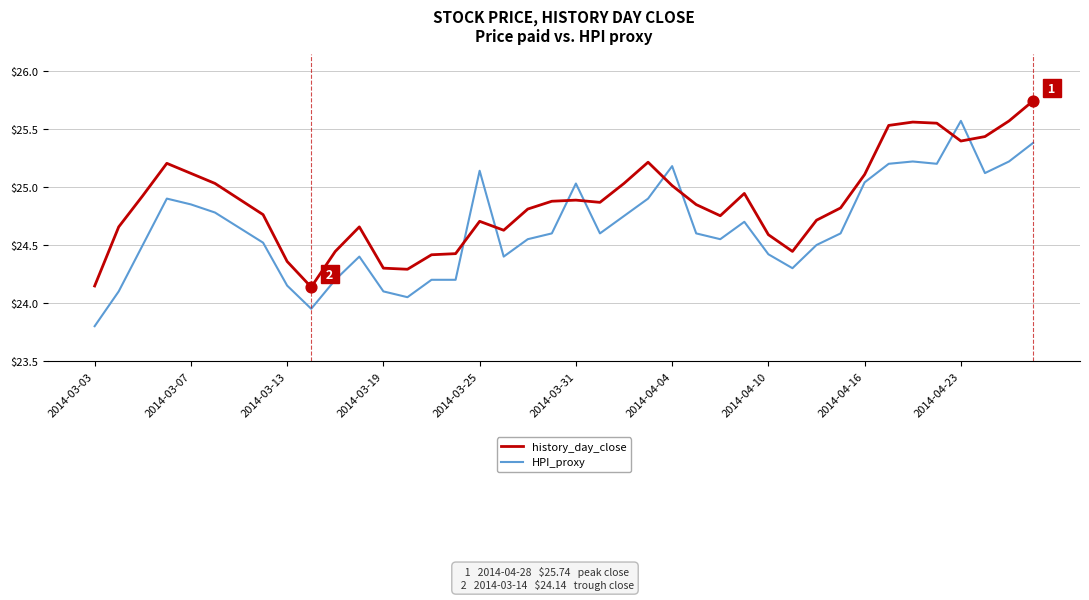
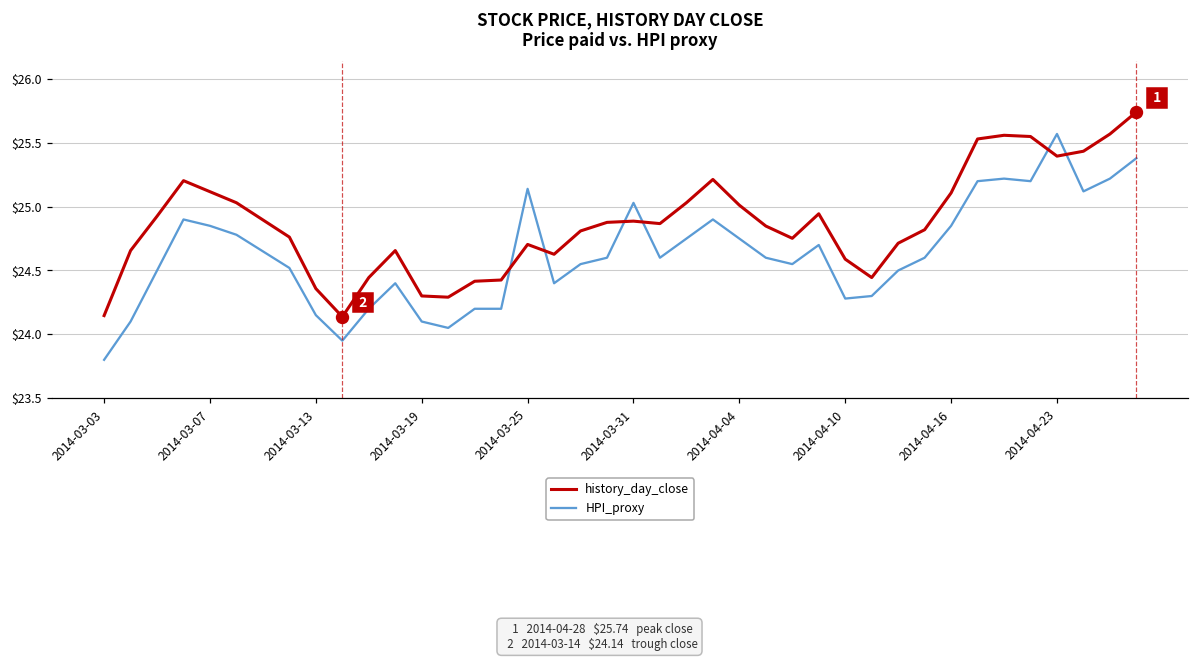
  {
    "HPI_proxy": {
      "2014-03-03": "$23.80",
      "2014-03-07": "$24.85",
      "2014-03-13": "$24.15",
      "2014-03-19": "$24.10",
      "2014-03-25": "$25.14",
      "2014-03-31": "$25.03",
-     "2014-04-04": "$25.18",
-     "2014-04-10": "$24.42",
-     "2014-04-16": "$25.04",
+     "2014-04-04": "$24.75",
+     "2014-04-10": "$24.28",
+     "2014-04-16": "$24.85",
      "2014-04-23": "$25.57"
    }
  }
